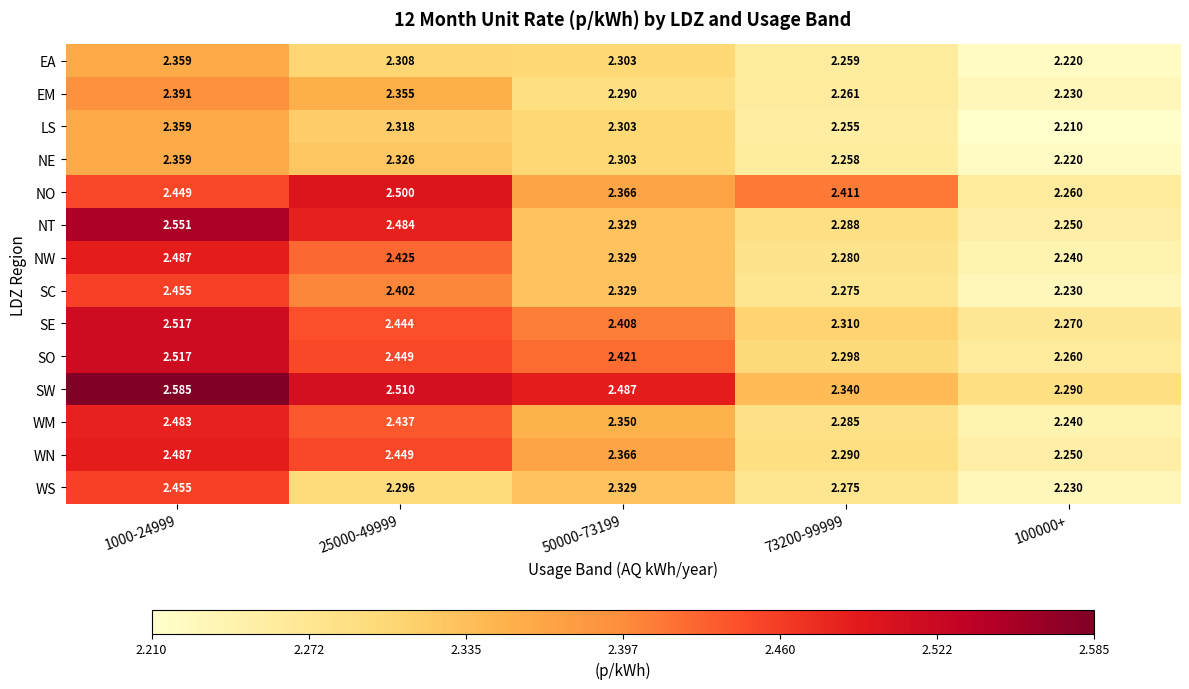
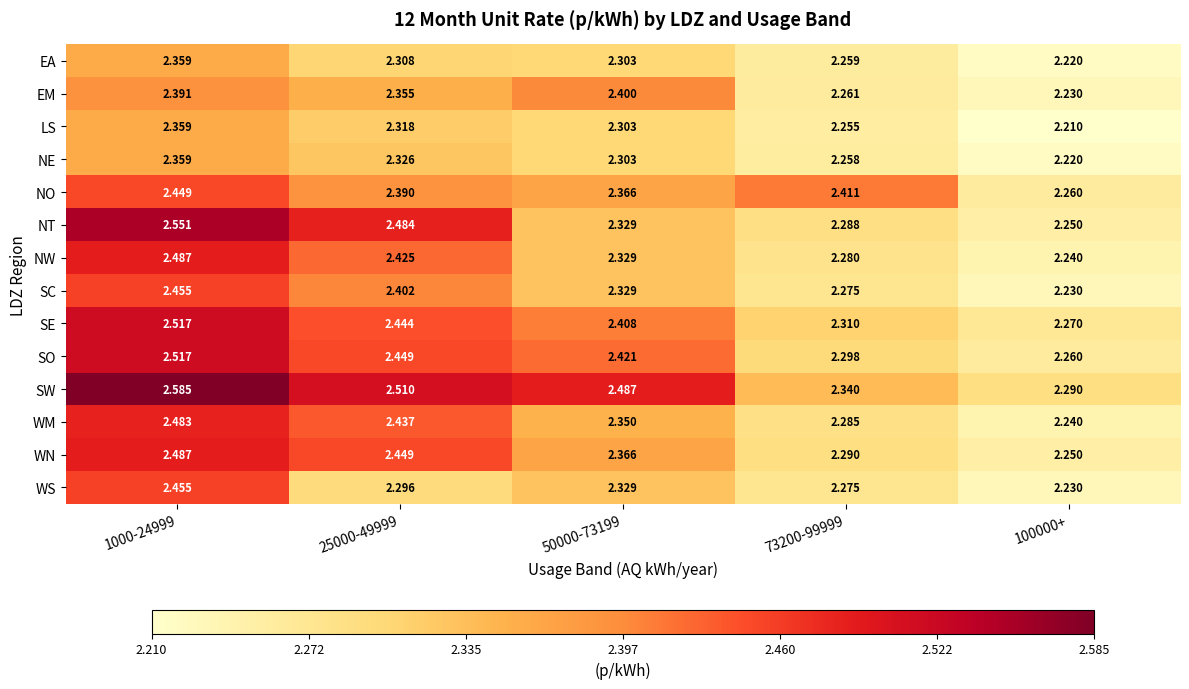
  {
    "EA": {
      "1000-24999": 2.359,
      "25000-49999": 2.308,
      "50000-73199": 2.303,
      "73200-99999": 2.259,
      "100000+": 2.220
    },
    "EM": {
      "1000-24999": 2.391,
      "25000-49999": 2.355,
-     "50000-73199": 2.290,
+     "50000-73199": 2.400,
      "73200-99999": 2.261,
      "100000+": 2.230
    },
    "LS": {
      "1000-24999": 2.359,
      "25000-49999": 2.318,
      "50000-73199": 2.303,
      "73200-99999": 2.255,
      "100000+": 2.210
    },
    "NE": {
      "1000-24999": 2.359,
      "25000-49999": 2.326,
      "50000-73199": 2.303,
      "73200-99999": 2.258,
      "100000+": 2.220
    },
    "NO": {
      "1000-24999": 2.449,
-     "25000-49999": 2.500,
+     "25000-49999": 2.390,
      "50000-73199": 2.366,
      "73200-99999": 2.411,
      "100000+": 2.260
    },
    "NT": {
      "1000-24999": 2.551,
      "25000-49999": 2.484,
      "50000-73199": 2.329,
      "73200-99999": 2.288,
      "100000+": 2.250
    },
    "NW": {
      "1000-24999": 2.487,
      "25000-49999": 2.425,
      "50000-73199": 2.329,
      "73200-99999": 2.280,
      "100000+": 2.240
    },
    "SC": {
      "1000-24999": 2.455,
      "25000-49999": 2.402,
      "50000-73199": 2.329,
      "73200-99999": 2.275,
      "100000+": 2.230
    },
    "SE": {
      "1000-24999": 2.517,
      "25000-49999": 2.444,
      "50000-73199": 2.408,
      "73200-99999": 2.310,
      "100000+": 2.270
    },
    "SO": {
      "1000-24999": 2.517,
      "25000-49999": 2.449,
      "50000-73199": 2.421,
      "73200-99999": 2.298,
      "100000+": 2.260
    },
    "SW": {
      "1000-24999": 2.585,
      "25000-49999": 2.510,
      "50000-73199": 2.487,
      "73200-99999": 2.340,
      "100000+": 2.290
    },
    "WM": {
      "1000-24999": 2.483,
      "25000-49999": 2.437,
      "50000-73199": 2.350,
      "73200-99999": 2.285,
      "100000+": 2.240
    },
    "WN": {
      "1000-24999": 2.487,
      "25000-49999": 2.449,
      "50000-73199": 2.366,
      "73200-99999": 2.290,
      "100000+": 2.250
    },
    "WS": {
      "1000-24999": 2.455,
      "25000-49999": 2.296,
      "50000-73199": 2.329,
      "73200-99999": 2.275,
      "100000+": 2.230
    }
  }
